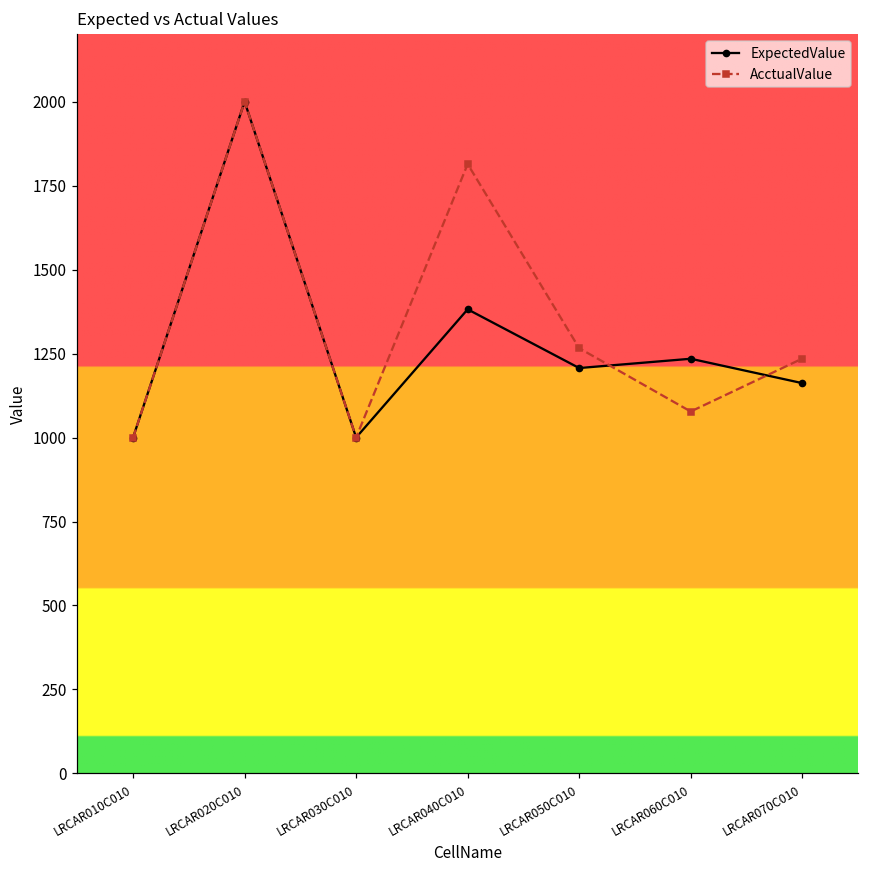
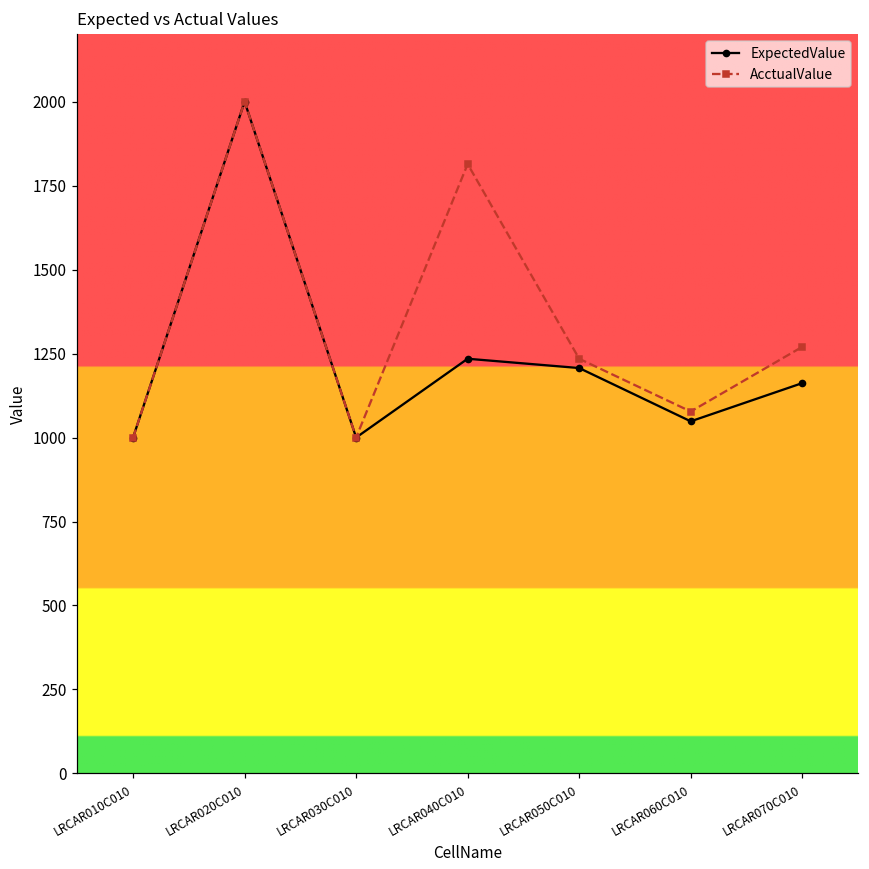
  {
    "ExpectedValue": {
-     "LRCAR040C010": 1380,
+     "LRCAR040C010": 1230,
      "LRCAR050C010": 1210,
-     "LRCAR060C010": 1230,
+     "LRCAR060C010": 1050,
      "LRCAR070C010": 1160
    },
    "AcctualValue": {
      "LRCAR040C010": 1810,
-     "LRCAR050C010": 1270,
+     "LRCAR050C010": 1230,
      "LRCAR060C010": 1080,
-     "LRCAR070C010": 1240
+     "LRCAR070C010": 1270
    }
  }
